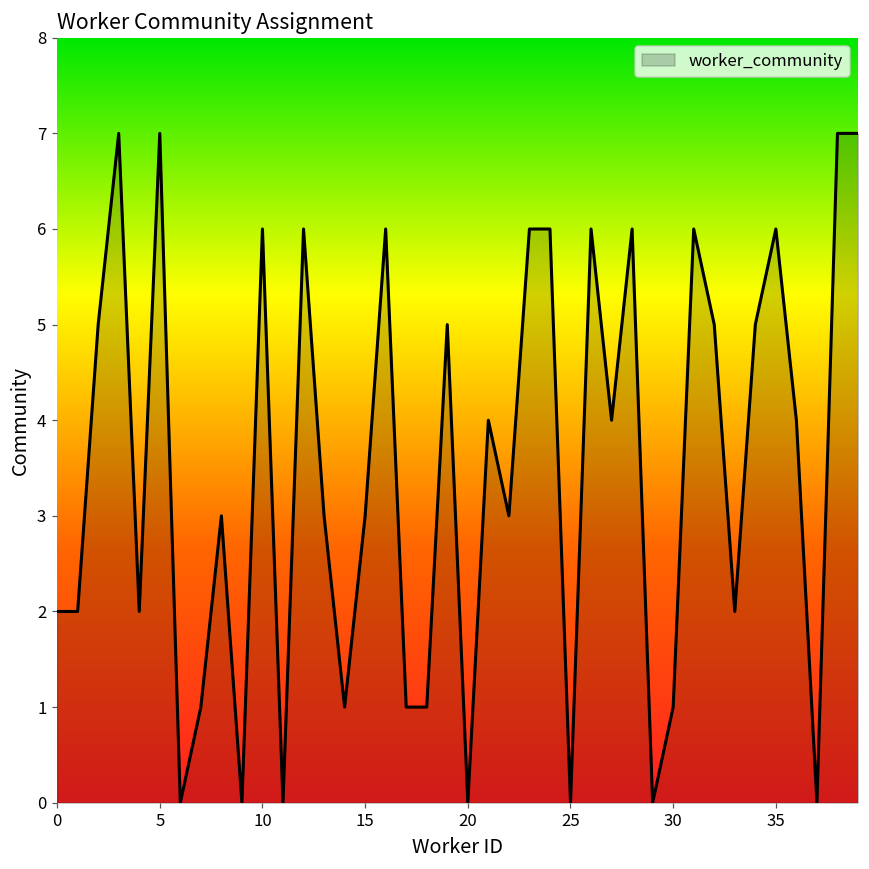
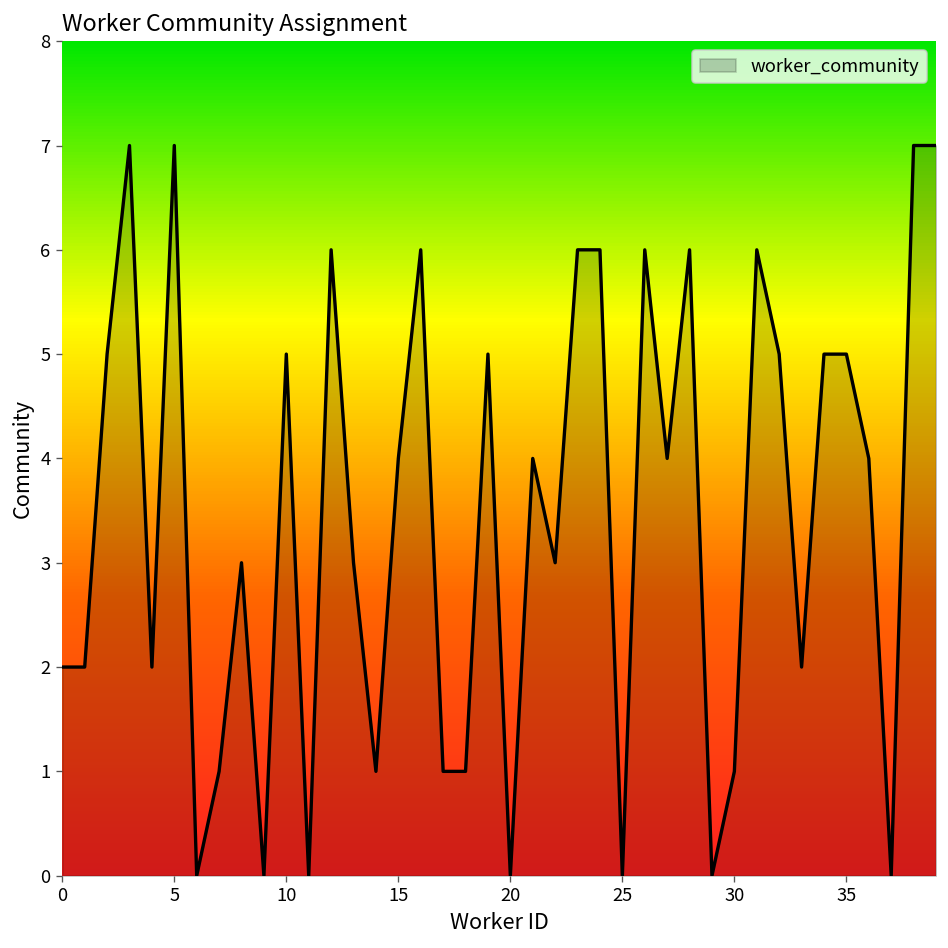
  {
    "0": 2,
    "5": 7,
-   "10": 6,
-   "15": 3,
+   "10": 5,
+   "15": 4,
    "20": 0,
    "25": 0,
    "30": 1,
-   "35": 6
+   "35": 5
  }
